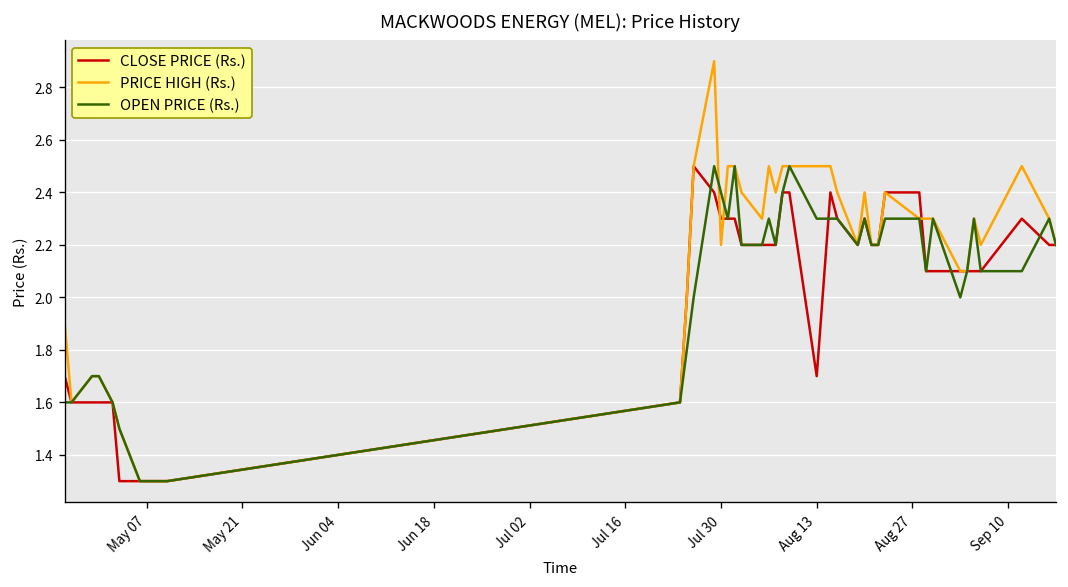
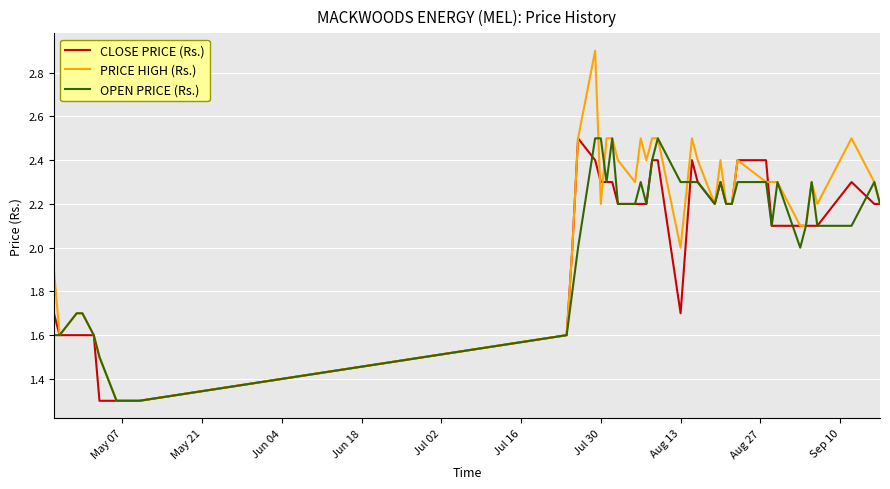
  {
    "CLOSE PRICE (Rs.)": {
      "Jul 30": 2.3,
      "Aug 13": 1.7
    },
    "PRICE HIGH (Rs.)": {
      "Jul 30": 2.2,
-     "Aug 13": 2.5
+     "Aug 13": 2.0
    },
    "OPEN PRICE (Rs.)": {
-     "Jul 30": 2.4,
+     "Jul 30": 2.5,
      "Aug 13": 2.3
    }
  }
